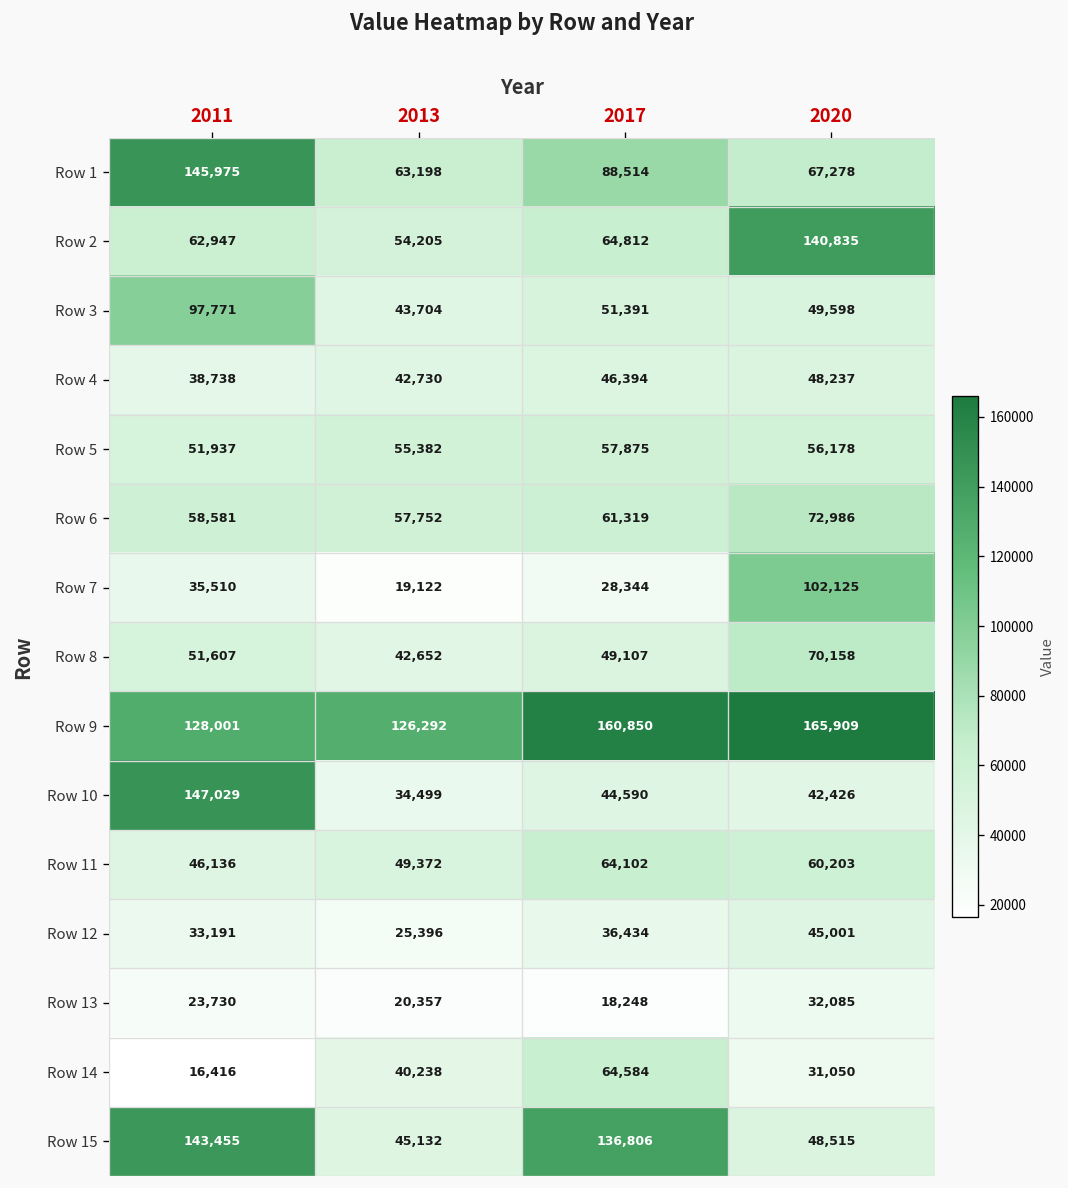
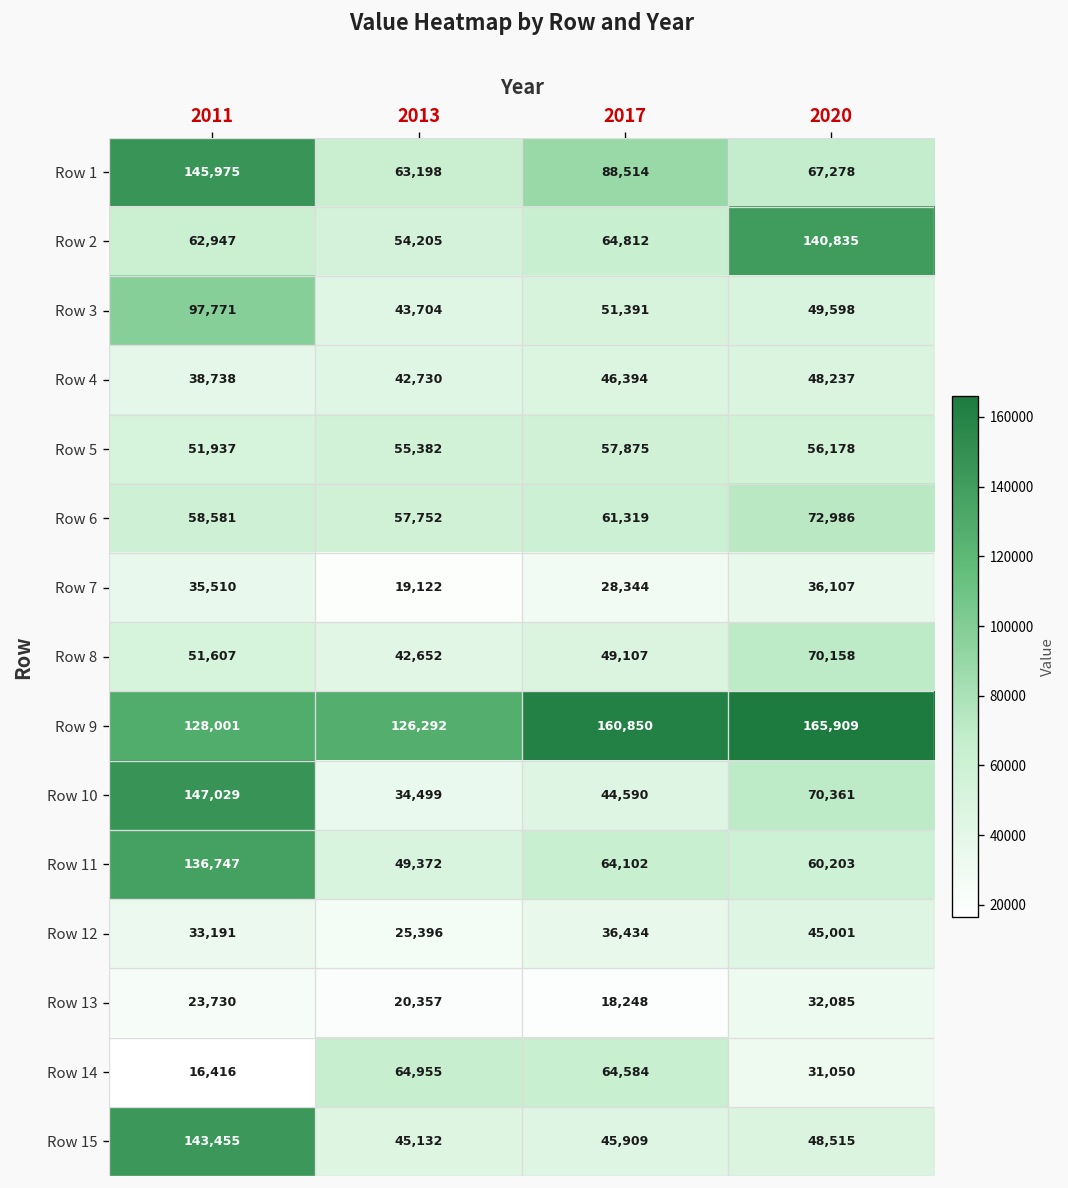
  {
    "Row 1": {
      "2011": "145,975",
      "2013": "63,198",
      "2017": "88,514",
      "2020": "67,278"
    },
    "Row 2": {
      "2011": "62,947",
      "2013": "54,205",
      "2017": "64,812",
      "2020": "140,835"
    },
    "Row 3": {
      "2011": "97,771",
      "2013": "43,704",
      "2017": "51,391",
      "2020": "49,598"
    },
    "Row 4": {
      "2011": "38,738",
      "2013": "42,730",
      "2017": "46,394",
      "2020": "48,237"
    },
    "Row 5": {
      "2011": "51,937",
      "2013": "55,382",
      "2017": "57,875",
      "2020": "56,178"
    },
    "Row 6": {
      "2011": "58,581",
      "2013": "57,752",
      "2017": "61,319",
      "2020": "72,986"
    },
    "Row 7": {
      "2011": "35,510",
      "2013": "19,122",
      "2017": "28,344",
-     "2020": "102,125"
+     "2020": "36,107"
    },
    "Row 8": {
      "2011": "51,607",
      "2013": "42,652",
      "2017": "49,107",
      "2020": "70,158"
    },
    "Row 9": {
      "2011": "128,001",
      "2013": "126,292",
      "2017": "160,850",
      "2020": "165,909"
    },
    "Row 10": {
      "2011": "147,029",
      "2013": "34,499",
      "2017": "44,590",
-     "2020": "42,426"
+     "2020": "70,361"
    },
    "Row 11": {
-     "2011": "46,136",
+     "2011": "136,747",
      "2013": "49,372",
      "2017": "64,102",
      "2020": "60,203"
    },
    "Row 12": {
      "2011": "33,191",
      "2013": "25,396",
      "2017": "36,434",
      "2020": "45,001"
    },
    "Row 13": {
      "2011": "23,730",
      "2013": "20,357",
      "2017": "18,248",
      "2020": "32,085"
    },
    "Row 14": {
      "2011": "16,416",
-     "2013": "40,238",
+     "2013": "64,955",
      "2017": "64,584",
      "2020": "31,050"
    },
    "Row 15": {
      "2011": "143,455",
      "2013": "45,132",
-     "2017": "136,806",
+     "2017": "45,909",
      "2020": "48,515"
    }
  }
